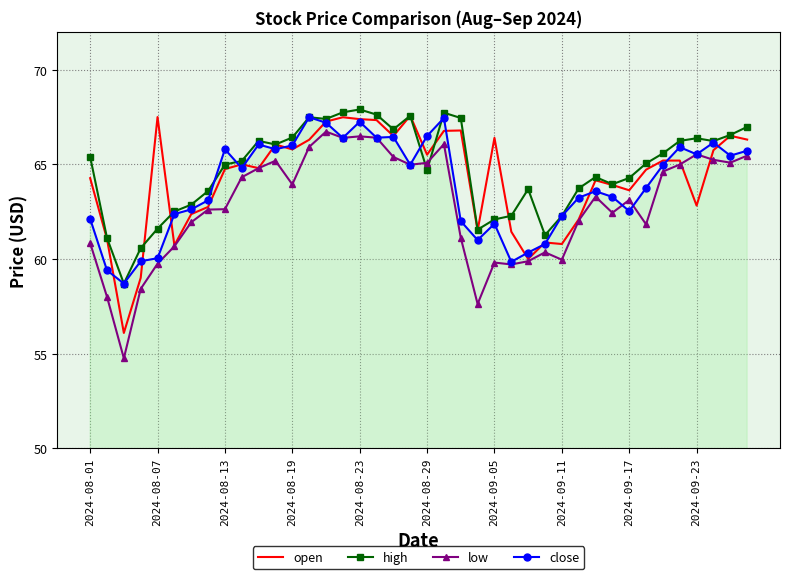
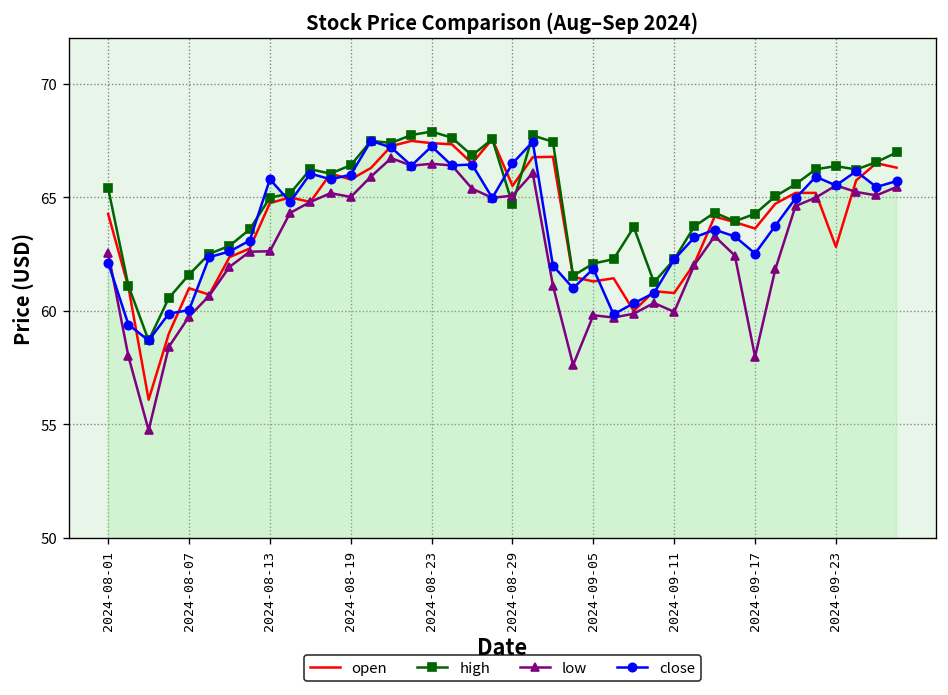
  {
    "open": {
      "2024-08-01": 64.3,
-     "2024-08-07": 67.5,
+     "2024-08-07": 61.0,
      "2024-08-13": 64.8,
      "2024-08-19": 65.8,
      "2024-08-23": 67.4,
      "2024-08-29": 65.5,
-     "2024-09-05": 66.4,
+     "2024-09-05": 61.3,
      "2024-09-11": 60.8,
      "2024-09-17": 63.6,
      "2024-09-23": 62.8
    },
    "high": {
      "2024-08-01": 65.4,
      "2024-08-07": 61.6,
      "2024-08-13": 65.0,
      "2024-08-19": 66.4,
      "2024-08-23": 67.9,
      "2024-08-29": 64.7,
      "2024-09-05": 62.1,
      "2024-09-17": 64.3,
      "2024-09-23": 66.4
    },
    "low": {
-     "2024-08-01": 60.8,
+     "2024-08-01": 62.6,
      "2024-08-07": 59.8,
      "2024-08-13": 62.6,
-     "2024-08-19": 63.9,
+     "2024-08-19": 65.0,
      "2024-08-23": 66.5,
      "2024-08-29": 65.1,
      "2024-09-05": 59.8,
      "2024-09-11": 60.0,
-     "2024-09-17": 63.1
+     "2024-09-17": 58.0
    },
    "close": {
      "2024-08-01": 62.1,
      "2024-08-07": 60.0,
      "2024-08-13": 65.8,
      "2024-08-19": 66.0,
      "2024-08-23": 67.3,
      "2024-08-29": 66.5,
      "2024-09-05": 61.9,
      "2024-09-17": 62.5
    }
  }
